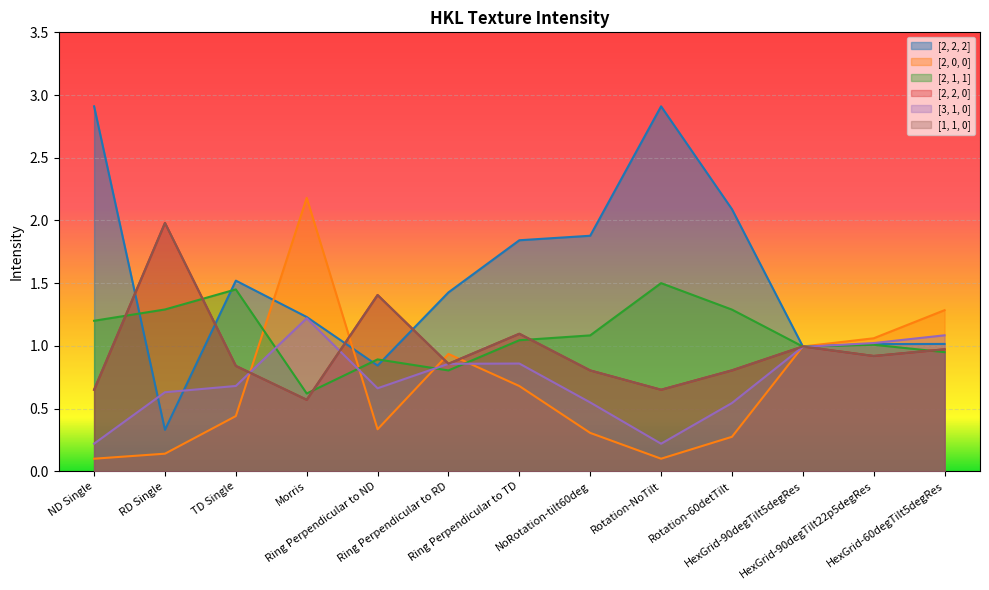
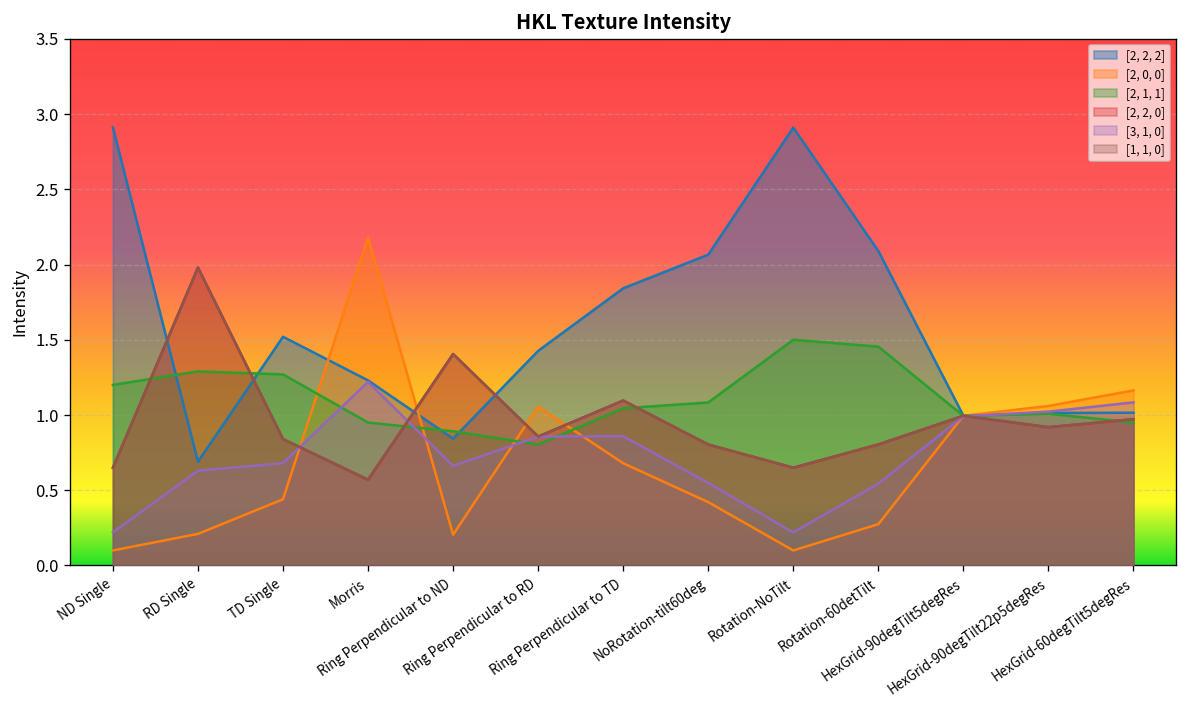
  {
    "[2, 2, 2]": {
      "ND Single": 2.91,
-     "RD Single": 0.33,
+     "RD Single": 0.69,
      "TD Single": 1.52,
      "Ring Perpendicular to ND": 0.84,
      "Ring Perpendicular to RD": 1.43,
      "Ring Perpendicular to TD": 1.84,
-     "NoRotation-tilt60deg": 1.88,
+     "NoRotation-tilt60deg": 2.07,
      "Rotation-NoTilt": 2.91,
      "Rotation-60detTilt": 2.09,
      "HexGrid-60degTilt5degRes": 1.02
    },
    "[2, 0, 0]": {
      "ND Single": 0.10,
-     "RD Single": 0.14,
+     "RD Single": 0.21,
      "TD Single": 0.44,
      "Morris": 2.18,
-     "Ring Perpendicular to ND": 0.33,
-     "Ring Perpendicular to RD": 0.94,
+     "Ring Perpendicular to ND": 0.20,
+     "Ring Perpendicular to RD": 1.06,
      "Ring Perpendicular to TD": 0.68,
-     "NoRotation-tilt60deg": 0.31,
+     "NoRotation-tilt60deg": 0.42,
      "Rotation-NoTilt": 0.10,
      "Rotation-60detTilt": 0.27,
      "HexGrid-90degTilt22p5degRes": 1.06,
-     "HexGrid-60degTilt5degRes": 1.28
+     "HexGrid-60degTilt5degRes": 1.16
    },
    "[2, 1, 1]": {
      "ND Single": 1.20,
      "RD Single": 1.29,
-     "TD Single": 1.45,
-     "Morris": 0.62,
+     "TD Single": 1.27,
+     "Morris": 0.95,
      "Ring Perpendicular to ND": 0.89,
      "Ring Perpendicular to RD": 0.80,
      "Ring Perpendicular to TD": 1.04,
      "NoRotation-tilt60deg": 1.08,
      "Rotation-NoTilt": 1.50,
-     "Rotation-60detTilt": 1.29,
+     "Rotation-60detTilt": 1.45,
      "HexGrid-60degTilt5degRes": 0.95
    }
  }
